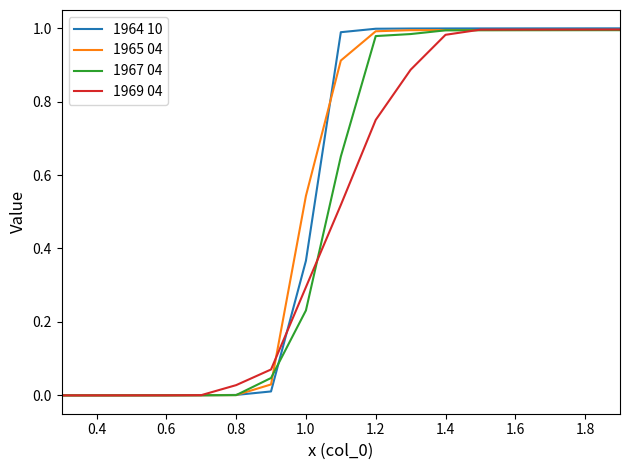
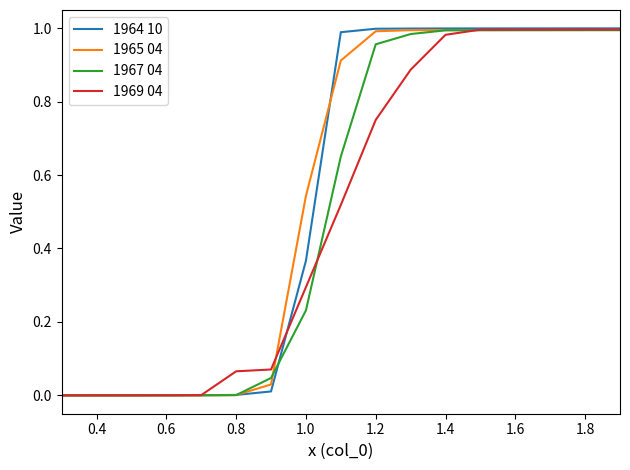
  {
    "1964 10": {
      "1.0": 0.37,
      "1.2": 1.00
    },
    "1965 04": {
      "1.0": 0.54,
      "1.2": 0.99
    },
    "1967 04": {
      "1.0": 0.23,
-     "1.2": 0.98
+     "1.2": 0.96
    },
    "1969 04": {
-     "0.8": 0.03,
+     "0.8": 0.07,
      "1.0": 0.29,
      "1.2": 0.75,
      "1.4": 0.98
    }
  }
